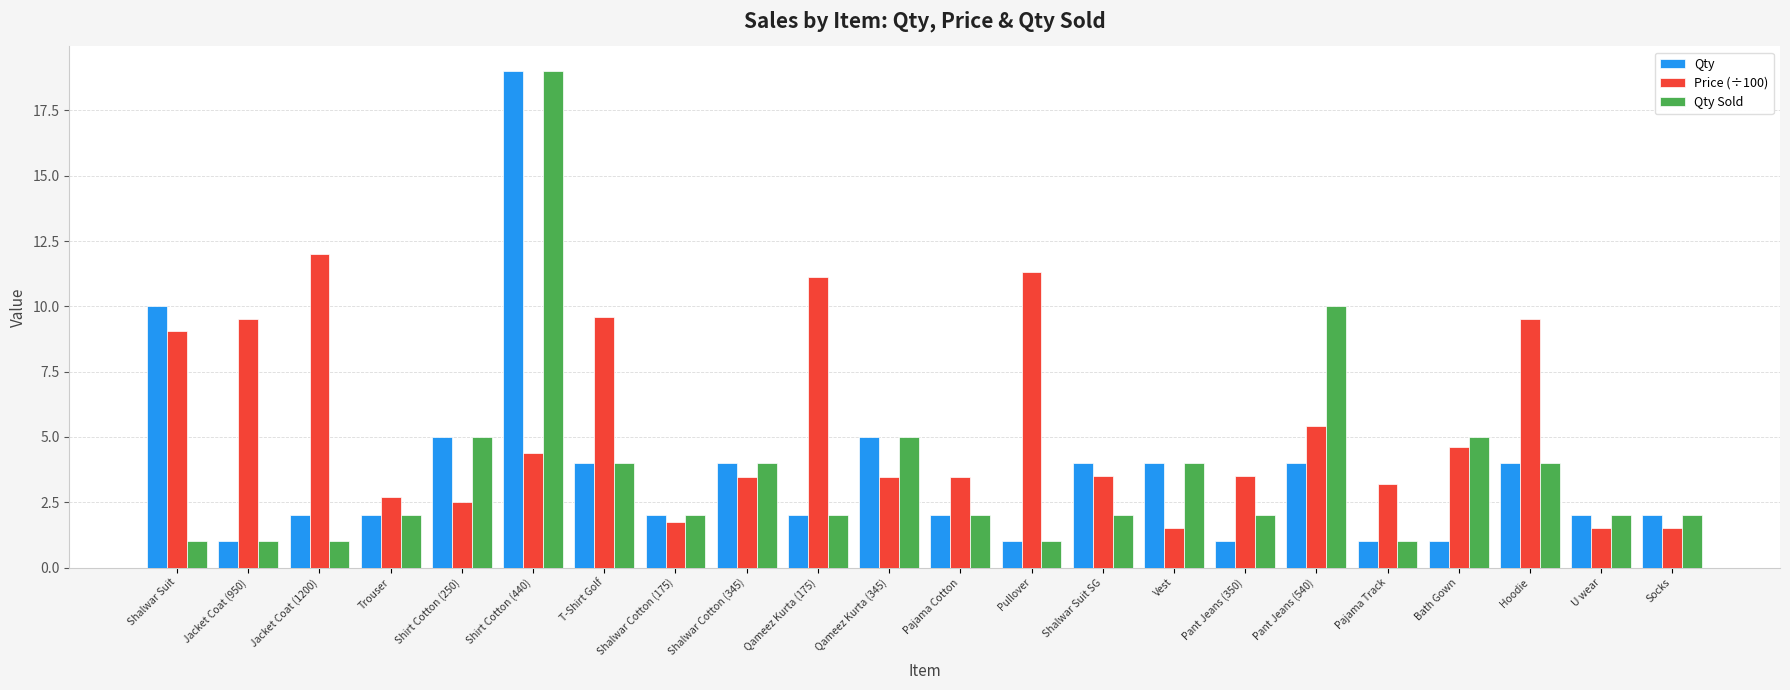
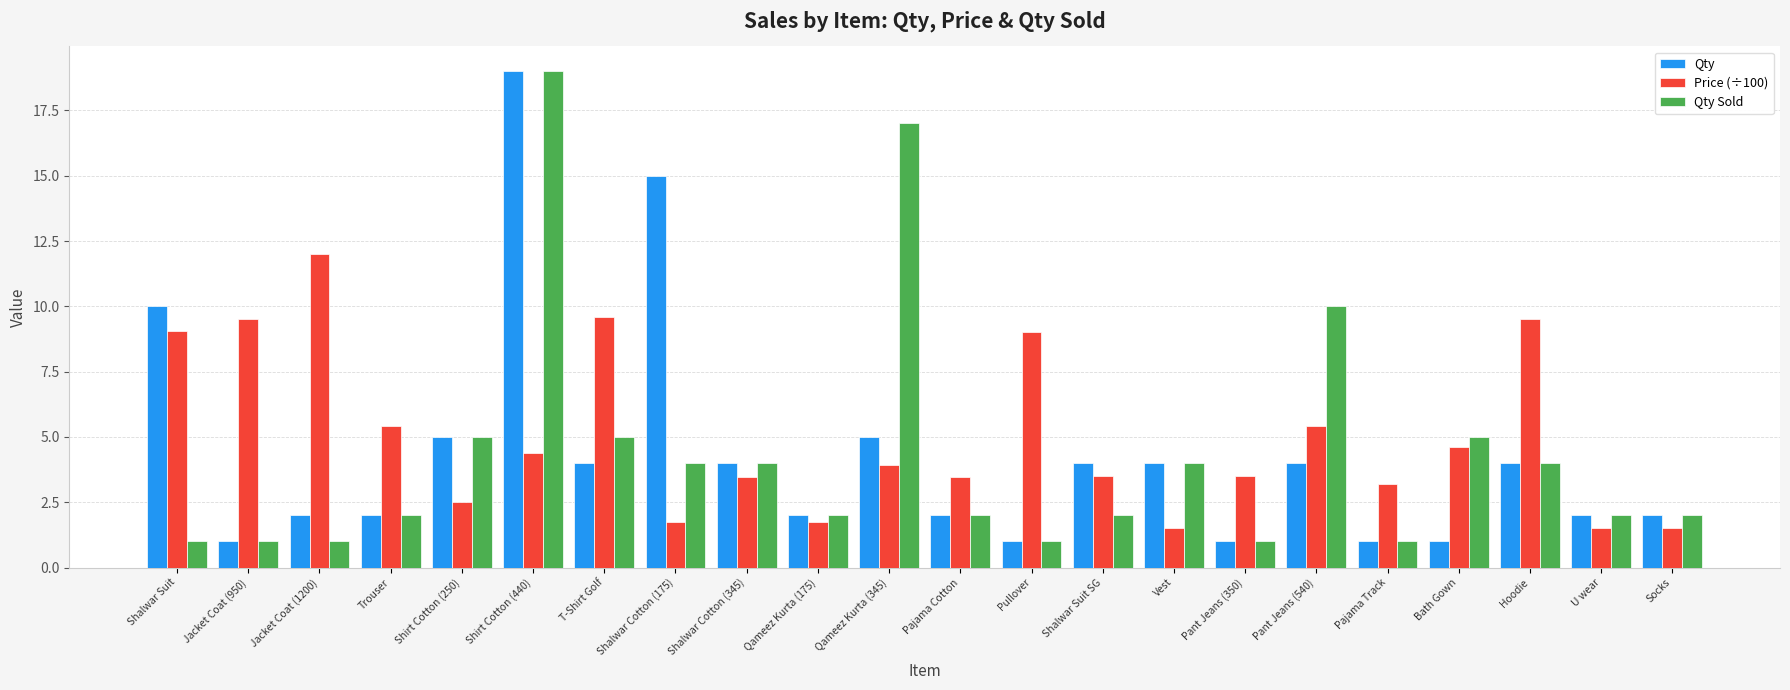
  {
    "Qty": {
      "Shalwar Suit": 10,
      "Jacket Coat (950)": 1,
      "Jacket Coat (1200)": 2,
      "Trouser": 2,
      "Shirt Cotton (250)": 5,
      "Shirt Cotton (440)": 19,
      "T-Shirt Golf": 4,
-     "Shalwar Cotton (175)": 2,
+     "Shalwar Cotton (175)": 15,
      "Shalwar Cotton (345)": 4,
      "Qameez Kurta (175)": 2,
      "Qameez Kurta (345)": 5,
      "Pajama Cotton": 2,
      "Pullover": 1,
      "Shalwar Suit SG": 4,
      "Vest": 4,
      "Pant Jeans (350)": 1,
      "Pant Jeans (540)": 4,
      "Pajama Track": 1,
      "Bath Gown": 1,
      "Hoodie": 4,
      "U wear": 2,
      "Socks": 2
    },
    "Price (÷100)": {
      "Shalwar Suit": 9.1,
      "Jacket Coat (950)": 9.5,
      "Jacket Coat (1200)": 12.0,
-     "Trouser": 2.7,
+     "Trouser": 5.4,
      "Shirt Cotton (250)": 2.5,
      "Shirt Cotton (440)": 4.4,
      "T-Shirt Golf": 9.6,
      "Shalwar Cotton (175)": 1.8,
      "Shalwar Cotton (345)": 3.5,
-     "Qameez Kurta (175)": 11.1,
-     "Qameez Kurta (345)": 3.5,
+     "Qameez Kurta (175)": 1.8,
+     "Qameez Kurta (345)": 3.9,
      "Pajama Cotton": 3.5,
-     "Pullover": 11.3,
+     "Pullover": 9.0,
      "Shalwar Suit SG": 3.5,
      "Vest": 1.5,
      "Pant Jeans (350)": 3.5,
      "Pant Jeans (540)": 5.4,
      "Pajama Track": 3.2,
      "Bath Gown": 4.6,
      "Hoodie": 9.5,
      "U wear": 1.5,
      "Socks": 1.5
    },
    "Qty Sold": {
      "Shalwar Suit": 1,
      "Jacket Coat (950)": 1,
      "Jacket Coat (1200)": 1,
      "Trouser": 2,
      "Shirt Cotton (250)": 5,
      "Shirt Cotton (440)": 19,
-     "T-Shirt Golf": 4,
-     "Shalwar Cotton (175)": 2,
+     "T-Shirt Golf": 5,
+     "Shalwar Cotton (175)": 4,
      "Shalwar Cotton (345)": 4,
      "Qameez Kurta (175)": 2,
-     "Qameez Kurta (345)": 5,
+     "Qameez Kurta (345)": 17,
      "Pajama Cotton": 2,
      "Pullover": 1,
      "Shalwar Suit SG": 2,
      "Vest": 4,
-     "Pant Jeans (350)": 2,
+     "Pant Jeans (350)": 1,
      "Pant Jeans (540)": 10,
      "Pajama Track": 1,
      "Bath Gown": 5,
      "Hoodie": 4,
      "U wear": 2,
      "Socks": 2
    }
  }
